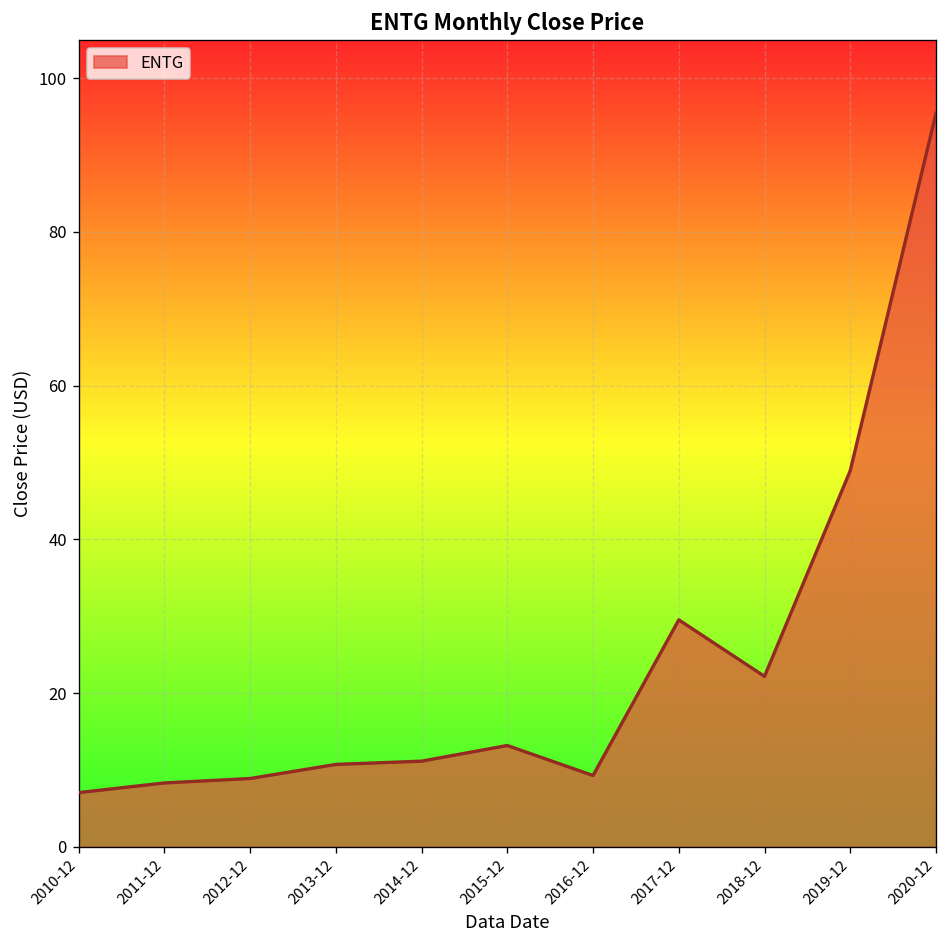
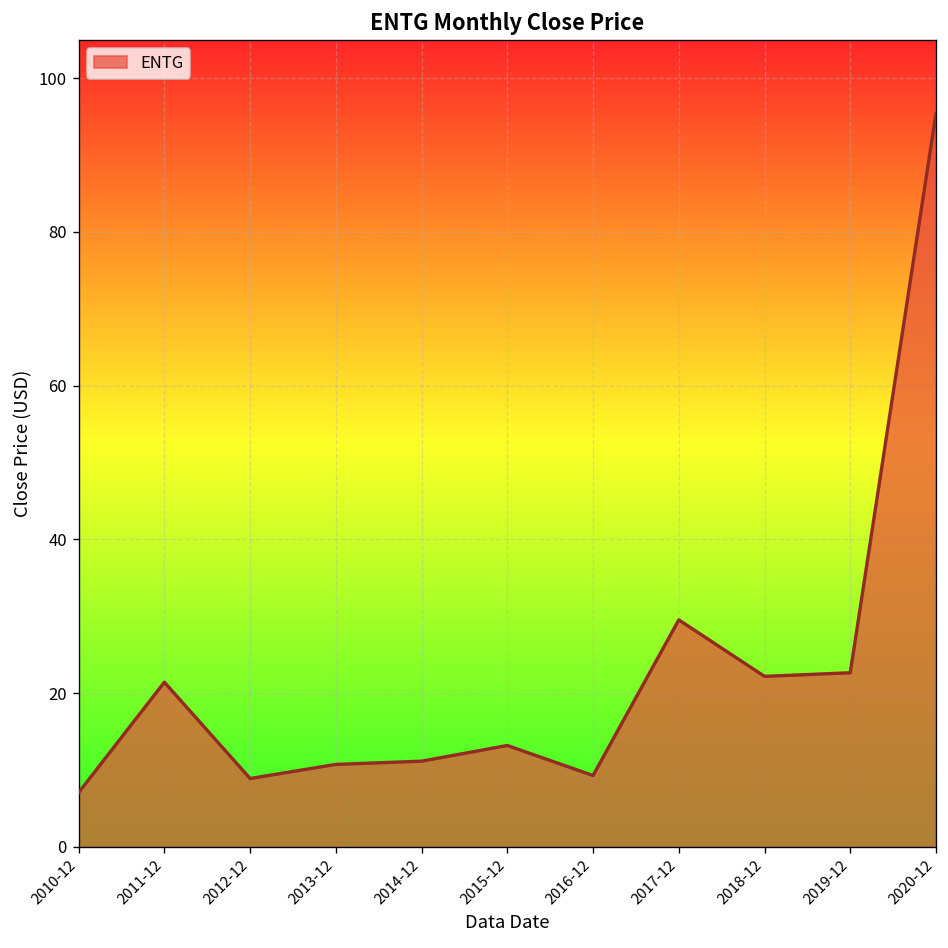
  {
    "2010-12": 7,
-   "2011-12": 8,
+   "2011-12": 21,
    "2012-12": 9,
    "2013-12": 11,
    "2014-12": 11,
    "2015-12": 13,
    "2016-12": 9,
    "2017-12": 30,
    "2018-12": 22,
-   "2019-12": 49,
+   "2019-12": 23,
    "2020-12": 95
  }
